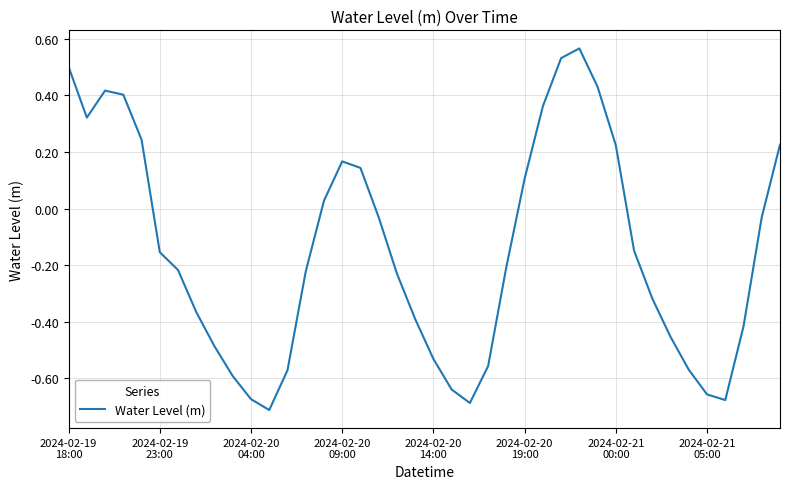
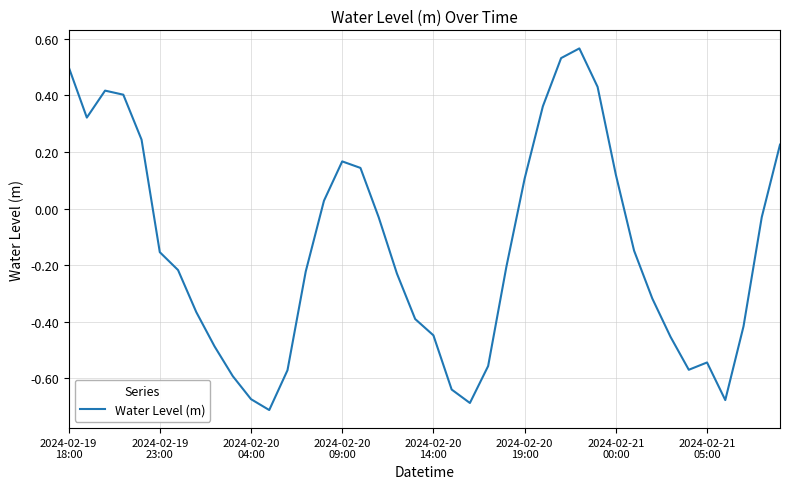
  {
    "2024-02-19 18:00": 0.50,
    "2024-02-19 23:00": -0.15,
    "2024-02-20 04:00": -0.67,
    "2024-02-20 09:00": 0.17,
-   "2024-02-20 14:00": -0.53,
+   "2024-02-20 14:00": -0.45,
    "2024-02-20 19:00": 0.11,
-   "2024-02-21 00:00": 0.22,
-   "2024-02-21 05:00": -0.66
+   "2024-02-21 00:00": 0.12,
+   "2024-02-21 05:00": -0.54
  }
